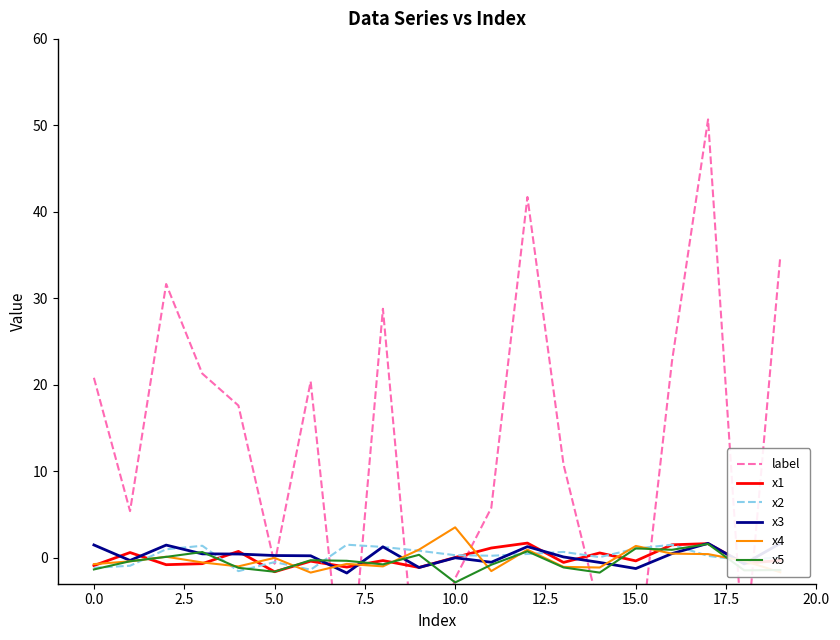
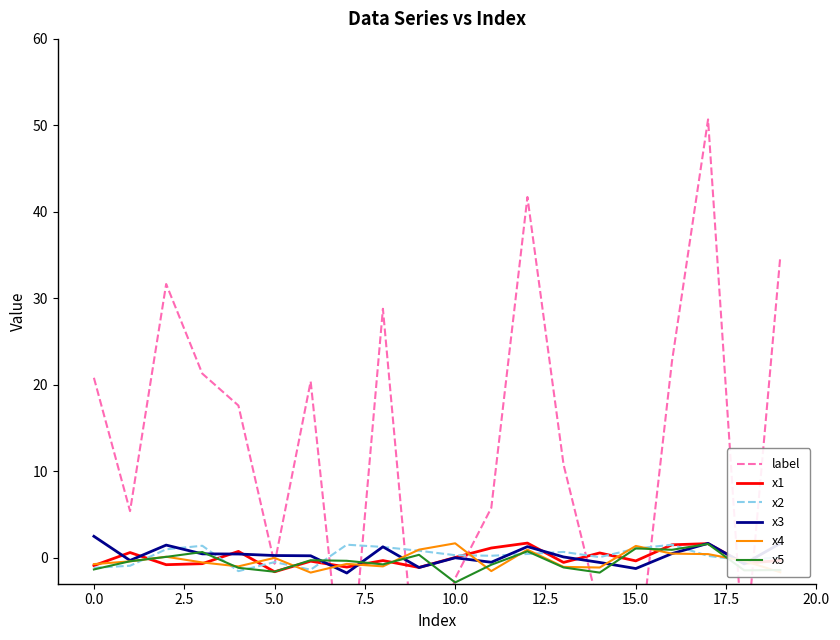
  {
    "label": {
      "0.0": 21,
      "10.0": -2
    },
    "x1": {
      "15.0": 0
    },
    "x3": {
-     "0.0": 1,
+     "0.0": 2,
      "15.0": -1
    },
    "x4": {
-     "10.0": 4
+     "10.0": 2
    },
    "x5": {
      "10.0": -3
    }
  }
